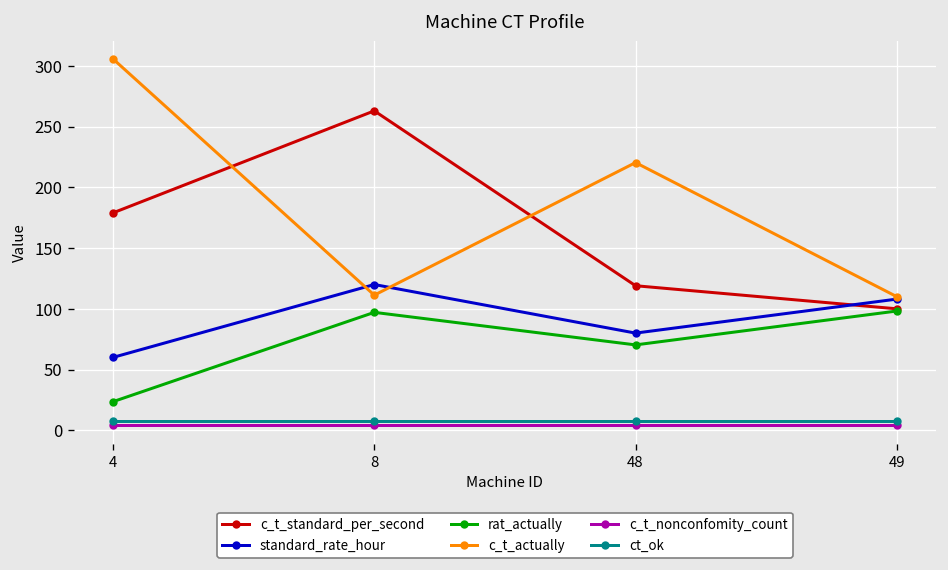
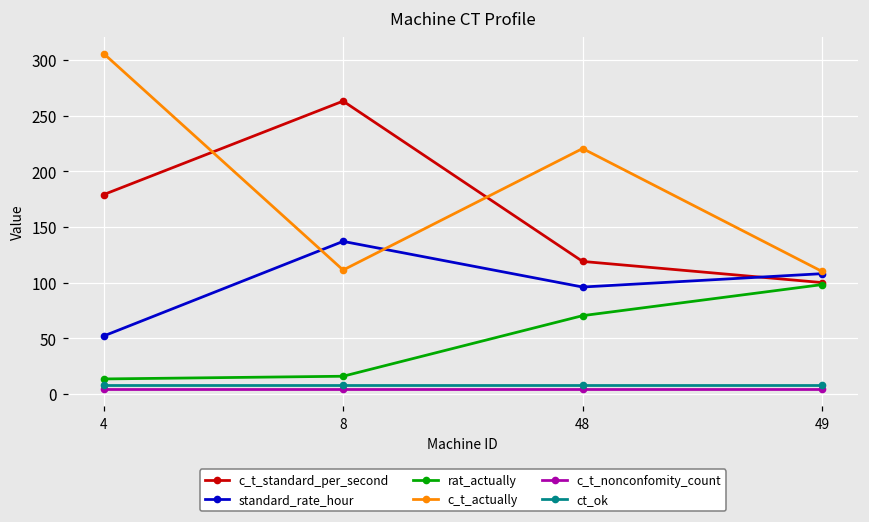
  {
    "c_t_standard_per_second": {
      "4": 179,
      "8": 263,
      "48": 119
    },
    "standard_rate_hour": {
-     "4": 60,
-     "8": 120,
-     "48": 80
+     "4": 52,
+     "8": 137,
+     "48": 96
    },
    "rat_actually": {
-     "4": 24,
-     "8": 97,
+     "4": 13,
+     "8": 16,
      "48": 70
    },
    "c_t_actually": {
      "4": 306,
      "8": 111,
      "48": 220
    },
    "c_t_nonconfomity_count": {
      "4": 4,
      "8": 4,
      "48": 4,
      "49": 4
    },
    "ct_ok": {
      "4": 8,
      "8": 8,
      "48": 8,
      "49": 8
    }
  }
